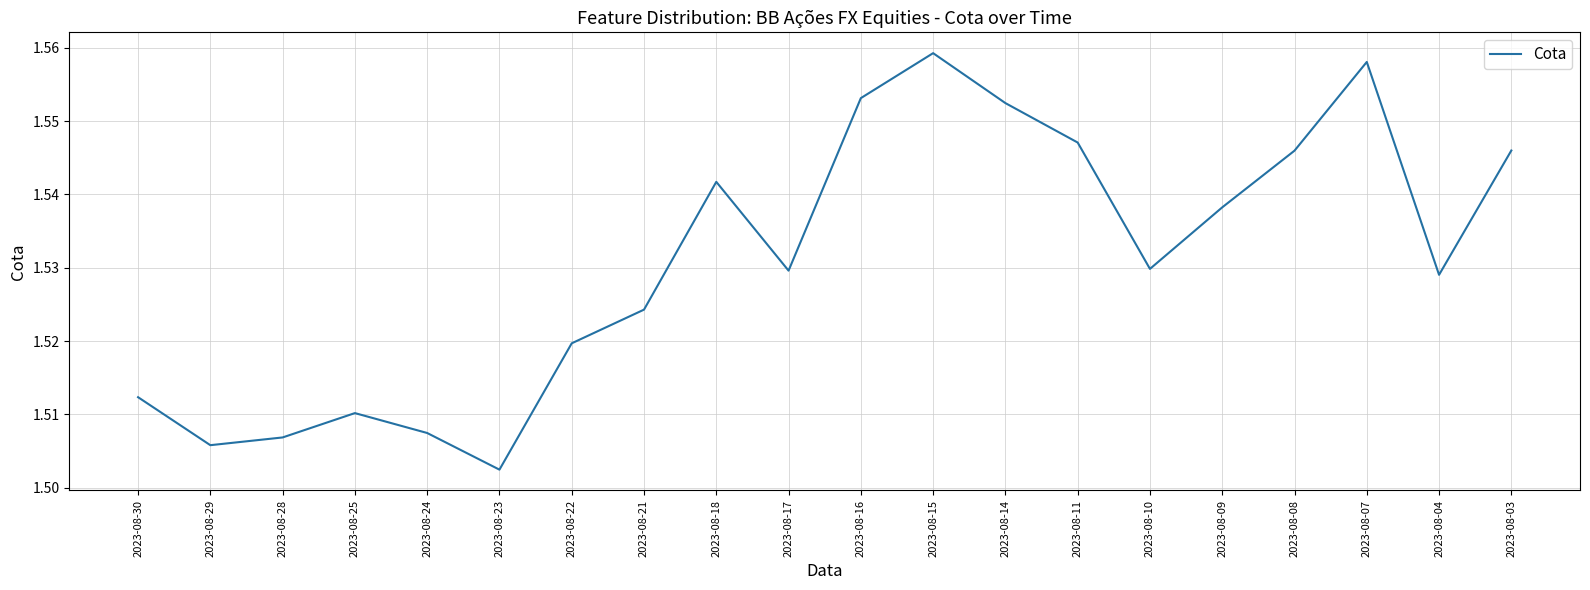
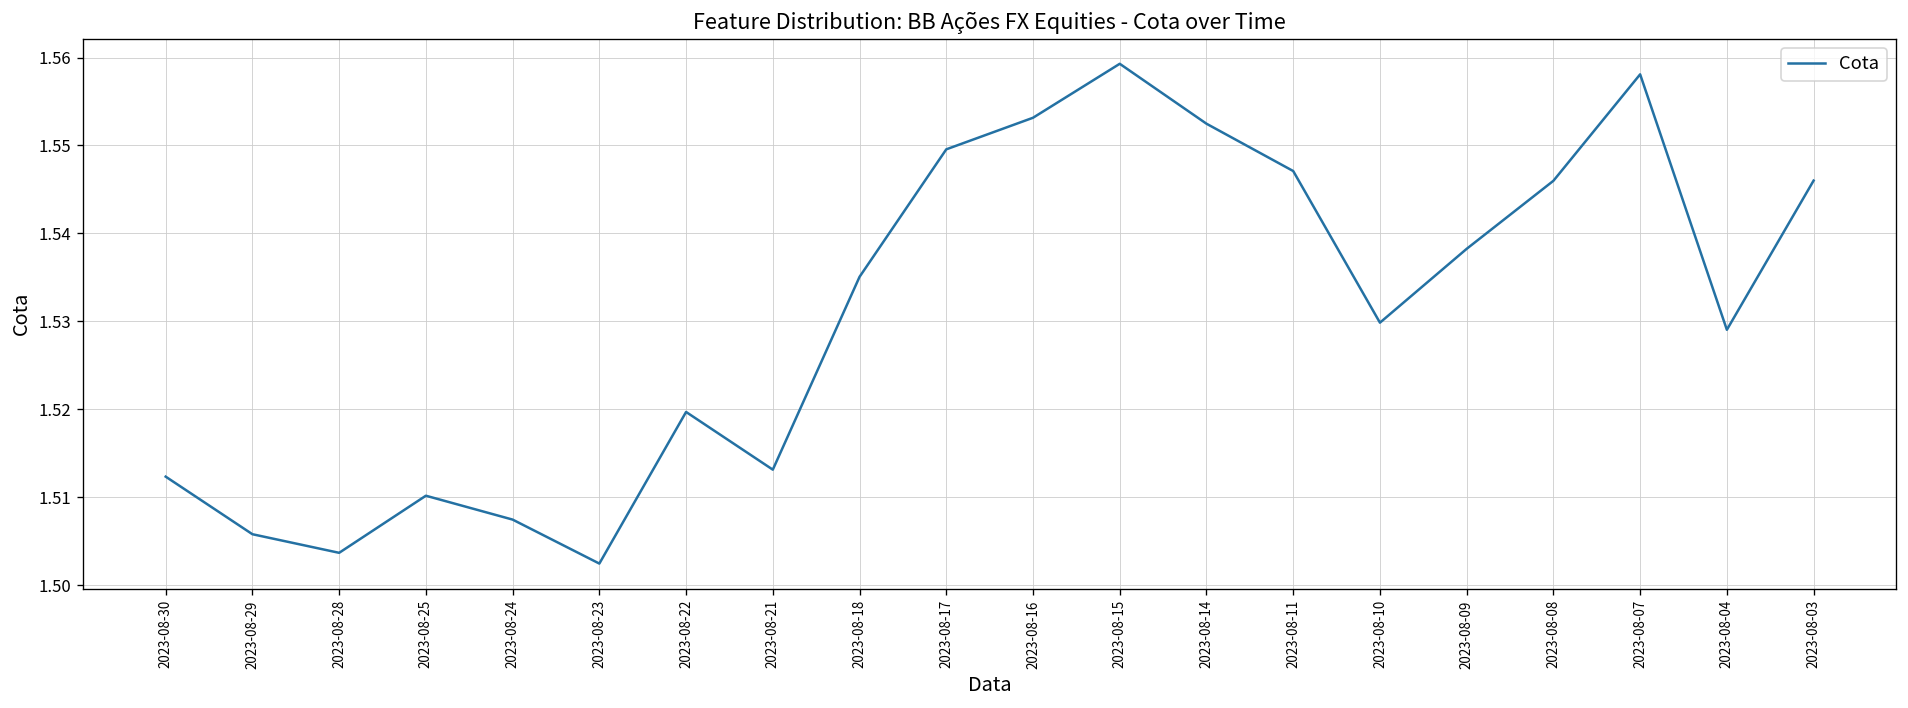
  {
    "2023-08-30": 1.512,
    "2023-08-29": 1.506,
-   "2023-08-28": 1.507,
+   "2023-08-28": 1.504,
    "2023-08-25": 1.510,
    "2023-08-24": 1.507,
    "2023-08-23": 1.502,
    "2023-08-22": 1.520,
-   "2023-08-21": 1.524,
-   "2023-08-18": 1.542,
-   "2023-08-17": 1.530,
+   "2023-08-21": 1.513,
+   "2023-08-18": 1.535,
+   "2023-08-17": 1.550,
    "2023-08-16": 1.553,
    "2023-08-15": 1.559,
    "2023-08-14": 1.552,
    "2023-08-11": 1.547,
    "2023-08-10": 1.530,
    "2023-08-09": 1.538,
    "2023-08-08": 1.546,
    "2023-08-07": 1.558,
    "2023-08-04": 1.529,
    "2023-08-03": 1.546
  }
